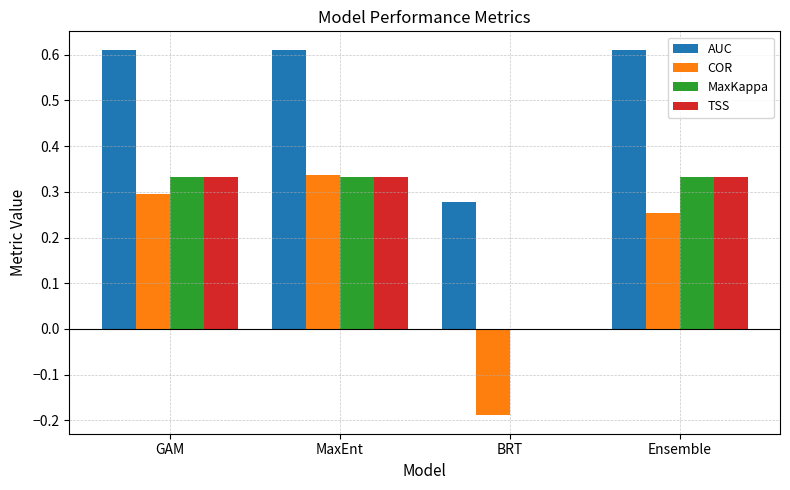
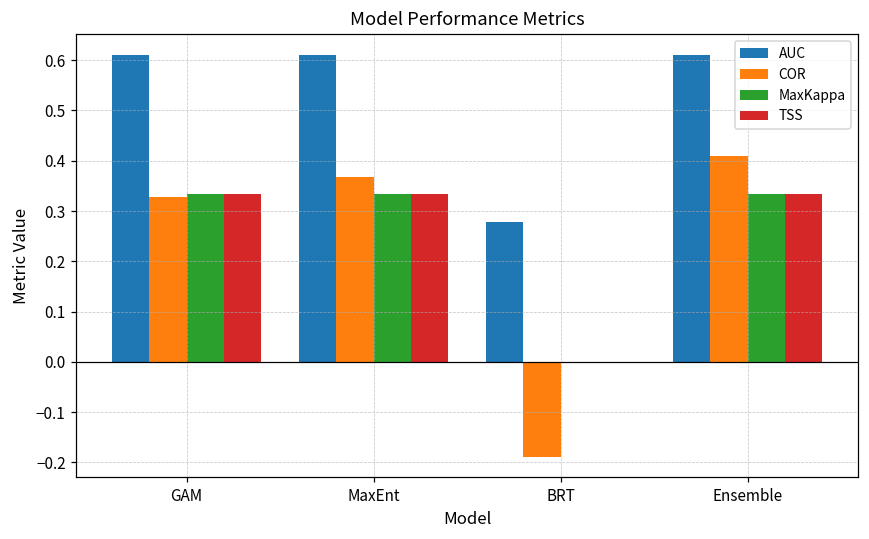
  {
    "AUC": {
      "GAM": 0.61,
      "MaxEnt": 0.61,
      "BRT": 0.28,
      "Ensemble": 0.61
    },
    "COR": {
-     "GAM": 0.30,
-     "MaxEnt": 0.34,
+     "GAM": 0.33,
+     "MaxEnt": 0.37,
      "BRT": -0.19,
-     "Ensemble": 0.25
+     "Ensemble": 0.41
    },
    "MaxKappa": {
      "GAM": 0.33,
      "MaxEnt": 0.33,
      "BRT": 0.00,
      "Ensemble": 0.33
    },
    "TSS": {
      "GAM": 0.33,
      "MaxEnt": 0.33,
      "BRT": 0.00,
      "Ensemble": 0.33
    }
  }
